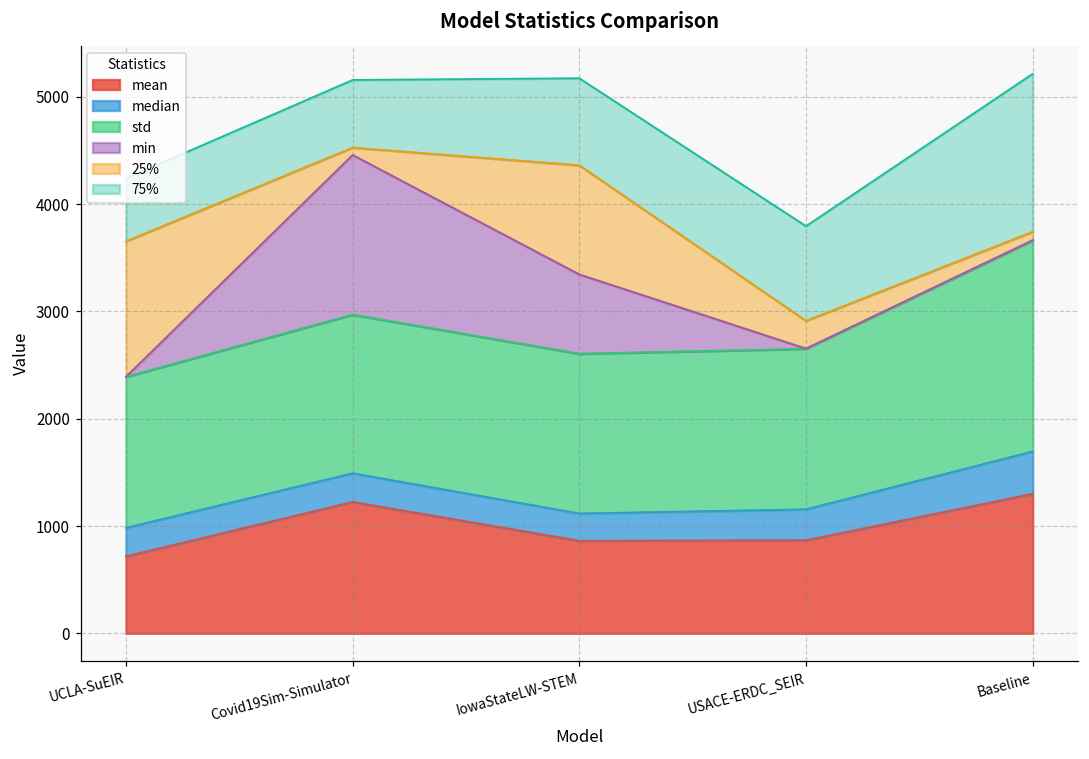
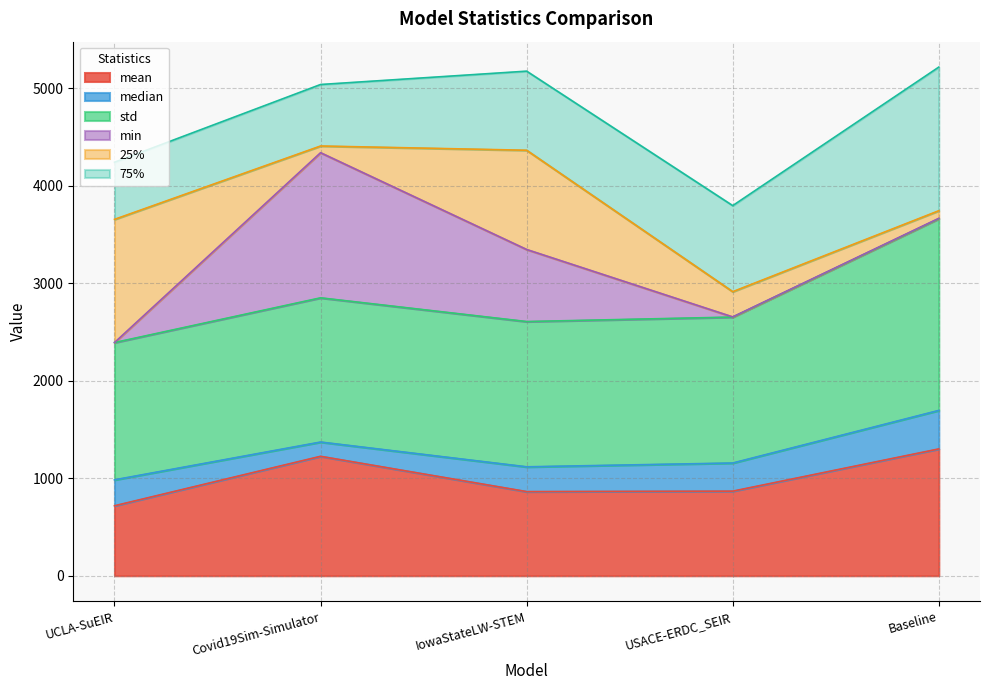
  {
    "mean": {
      "UCLA-SuEIR": 700,
      "Covid19Sim-Simulator": 1200,
      "IowaStateLW-STEM": 900,
      "USACE-ERDC_SEIR": 900,
      "Baseline": 1300
    },
    "median": {
      "UCLA-SuEIR": 300,
-     "Covid19Sim-Simulator": 300,
+     "Covid19Sim-Simulator": 100,
      "IowaStateLW-STEM": 300,
      "USACE-ERDC_SEIR": 300,
      "Baseline": 400
    },
    "min": {
      "Covid19Sim-Simulator": 1500,
      "IowaStateLW-STEM": 700
    },
    "25%": {
      "UCLA-SuEIR": 1300,
      "Covid19Sim-Simulator": 100,
      "IowaStateLW-STEM": 1000,
      "USACE-ERDC_SEIR": 300,
      "Baseline": 100
    }
  }
